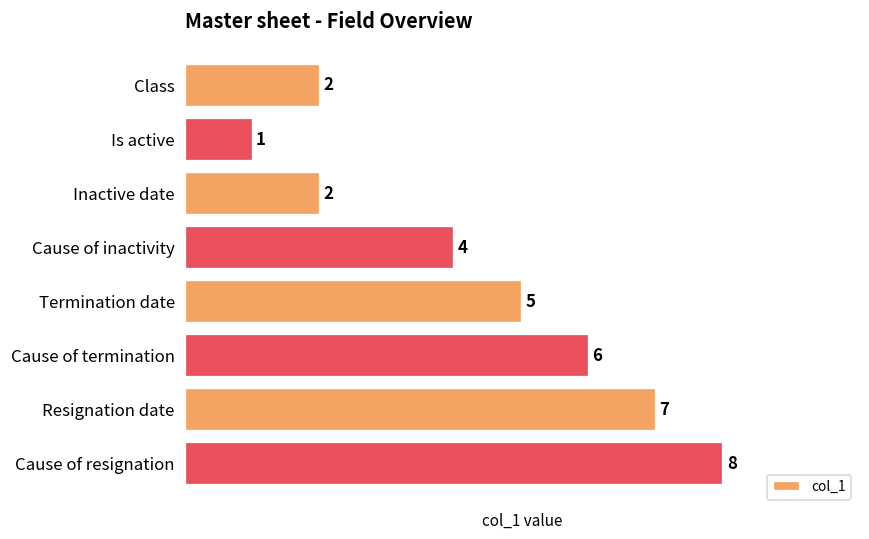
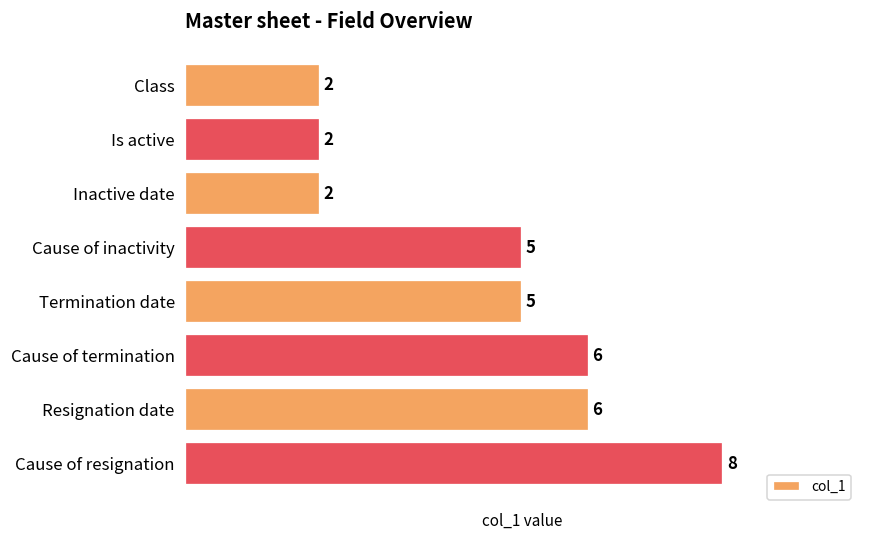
  {
    "Class": 2,
-   "Is active": 1,
+   "Is active": 2,
    "Inactive date": 2,
-   "Cause of inactivity": 4,
+   "Cause of inactivity": 5,
    "Termination date": 5,
    "Cause of termination": 6,
-   "Resignation date": 7,
+   "Resignation date": 6,
    "Cause of resignation": 8
  }
